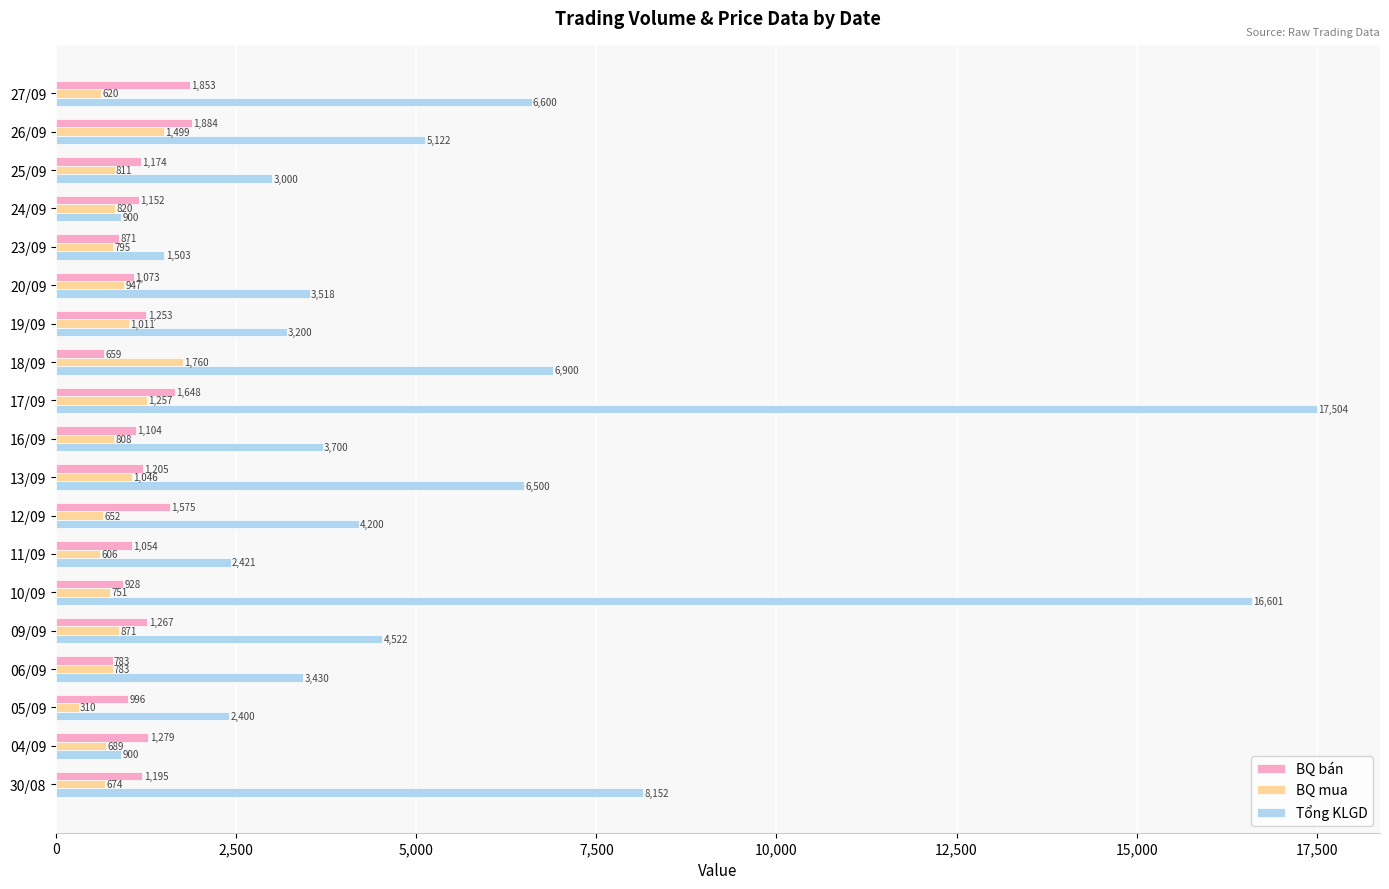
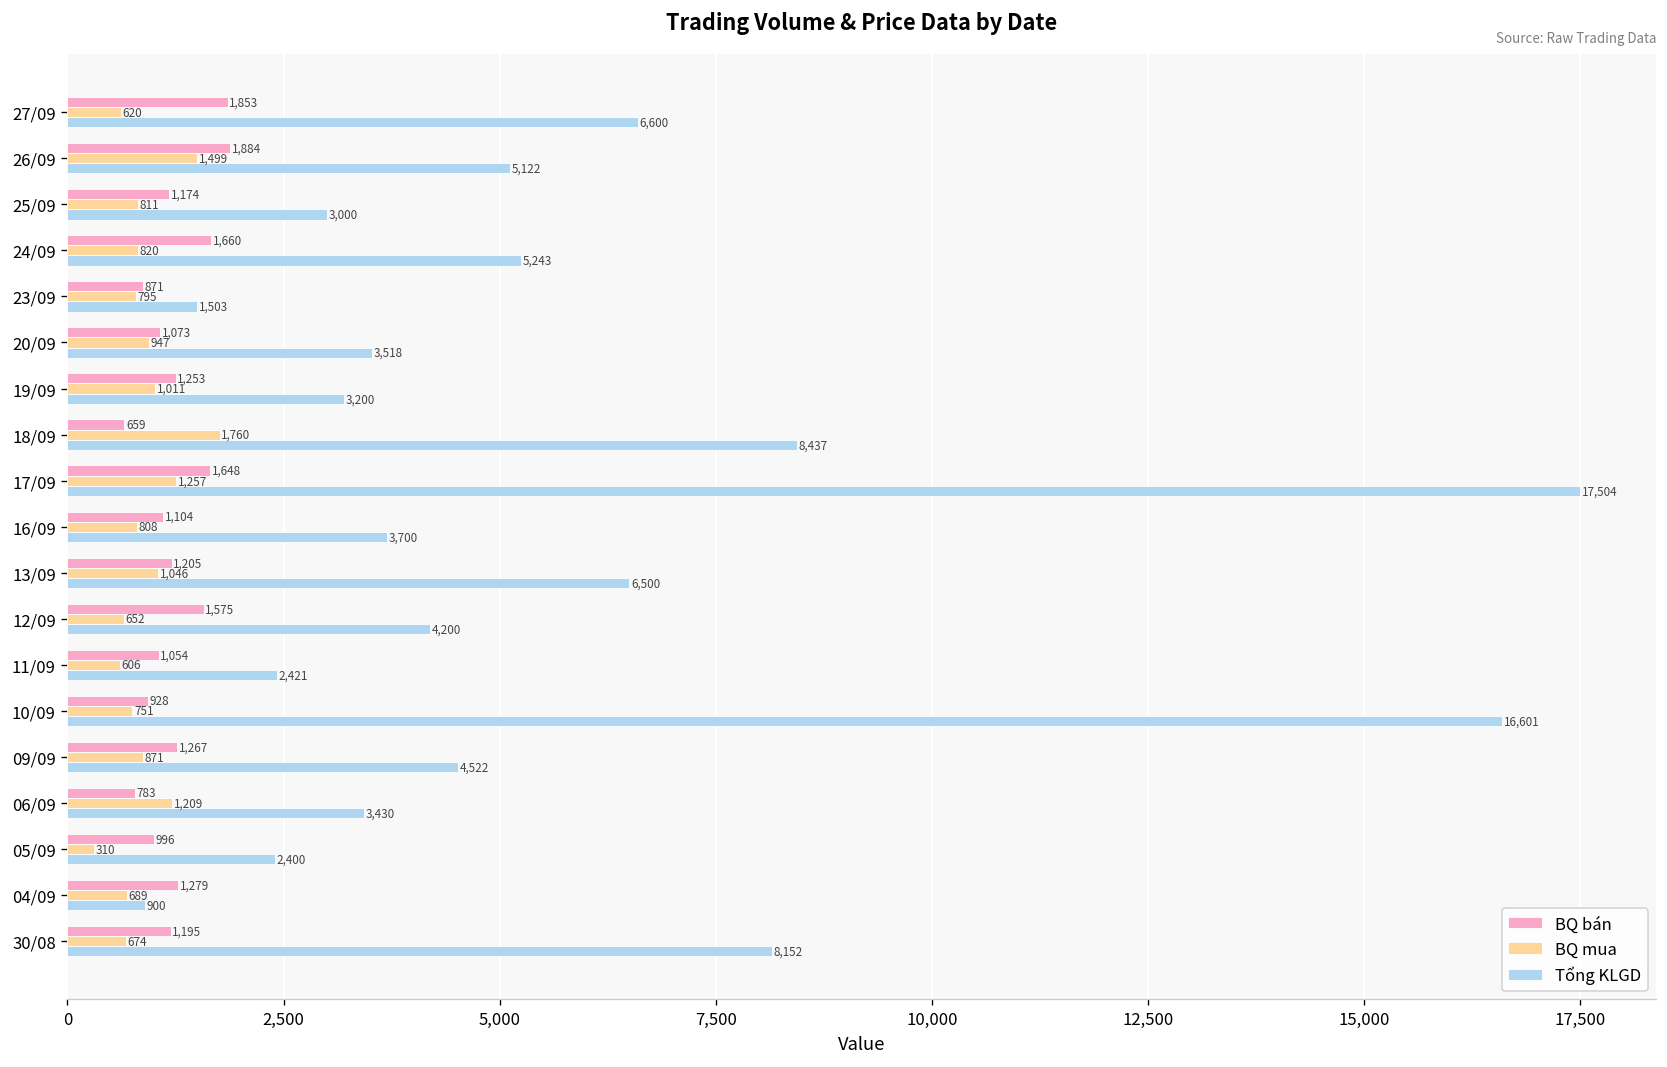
  {
    "BQ bán": {
      "27/09": "1,853",
      "26/09": "1,884",
      "25/09": "1,174",
-     "24/09": "1,152",
+     "24/09": "1,660",
      "23/09": "871",
      "20/09": "1,073",
      "19/09": "1,253",
      "18/09": "659",
      "17/09": "1,648",
      "16/09": "1,104",
      "13/09": "1,205",
      "12/09": "1,575",
      "11/09": "1,054",
      "10/09": "928",
      "09/09": "1,267",
      "06/09": "783",
      "05/09": "996",
      "04/09": "1,279",
      "30/08": "1,195"
    },
    "BQ mua": {
      "27/09": "620",
      "26/09": "1,499",
      "25/09": "811",
      "24/09": "820",
      "23/09": "795",
      "20/09": "947",
      "19/09": "1,011",
      "18/09": "1,760",
      "17/09": "1,257",
      "16/09": "808",
      "13/09": "1,046",
      "12/09": "652",
      "11/09": "606",
      "10/09": "751",
      "09/09": "871",
-     "06/09": "783",
+     "06/09": "1,209",
      "05/09": "310",
      "04/09": "689",
      "30/08": "674"
    },
    "Tổng KLGD": {
      "27/09": "6,600",
      "26/09": "5,122",
      "25/09": "3,000",
-     "24/09": "900",
+     "24/09": "5,243",
      "23/09": "1,503",
      "20/09": "3,518",
      "19/09": "3,200",
-     "18/09": "6,900",
+     "18/09": "8,437",
      "17/09": "17,504",
      "16/09": "3,700",
      "13/09": "6,500",
      "12/09": "4,200",
      "11/09": "2,421",
      "10/09": "16,601",
      "09/09": "4,522",
      "06/09": "3,430",
      "05/09": "2,400",
      "04/09": "900",
      "30/08": "8,152"
    }
  }
